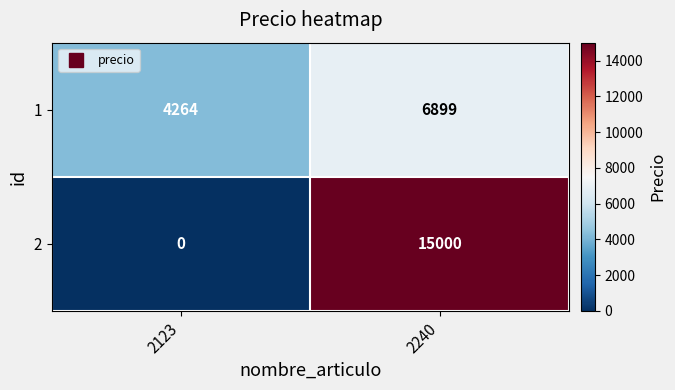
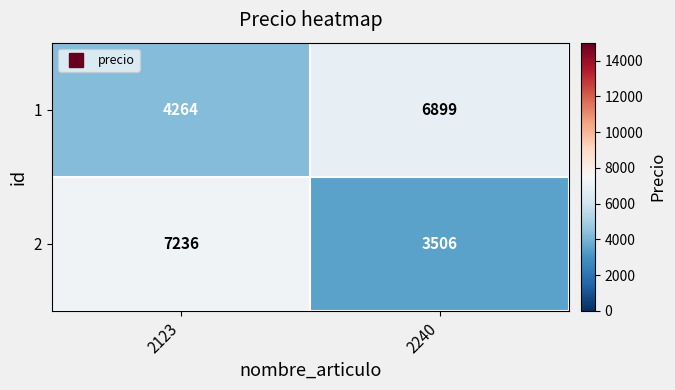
  {
    "1": {
      "2123": 4264,
      "2240": 6899
    },
    "2": {
-     "2123": 0,
-     "2240": 15000
+     "2123": 7236,
+     "2240": 3506
    }
  }
